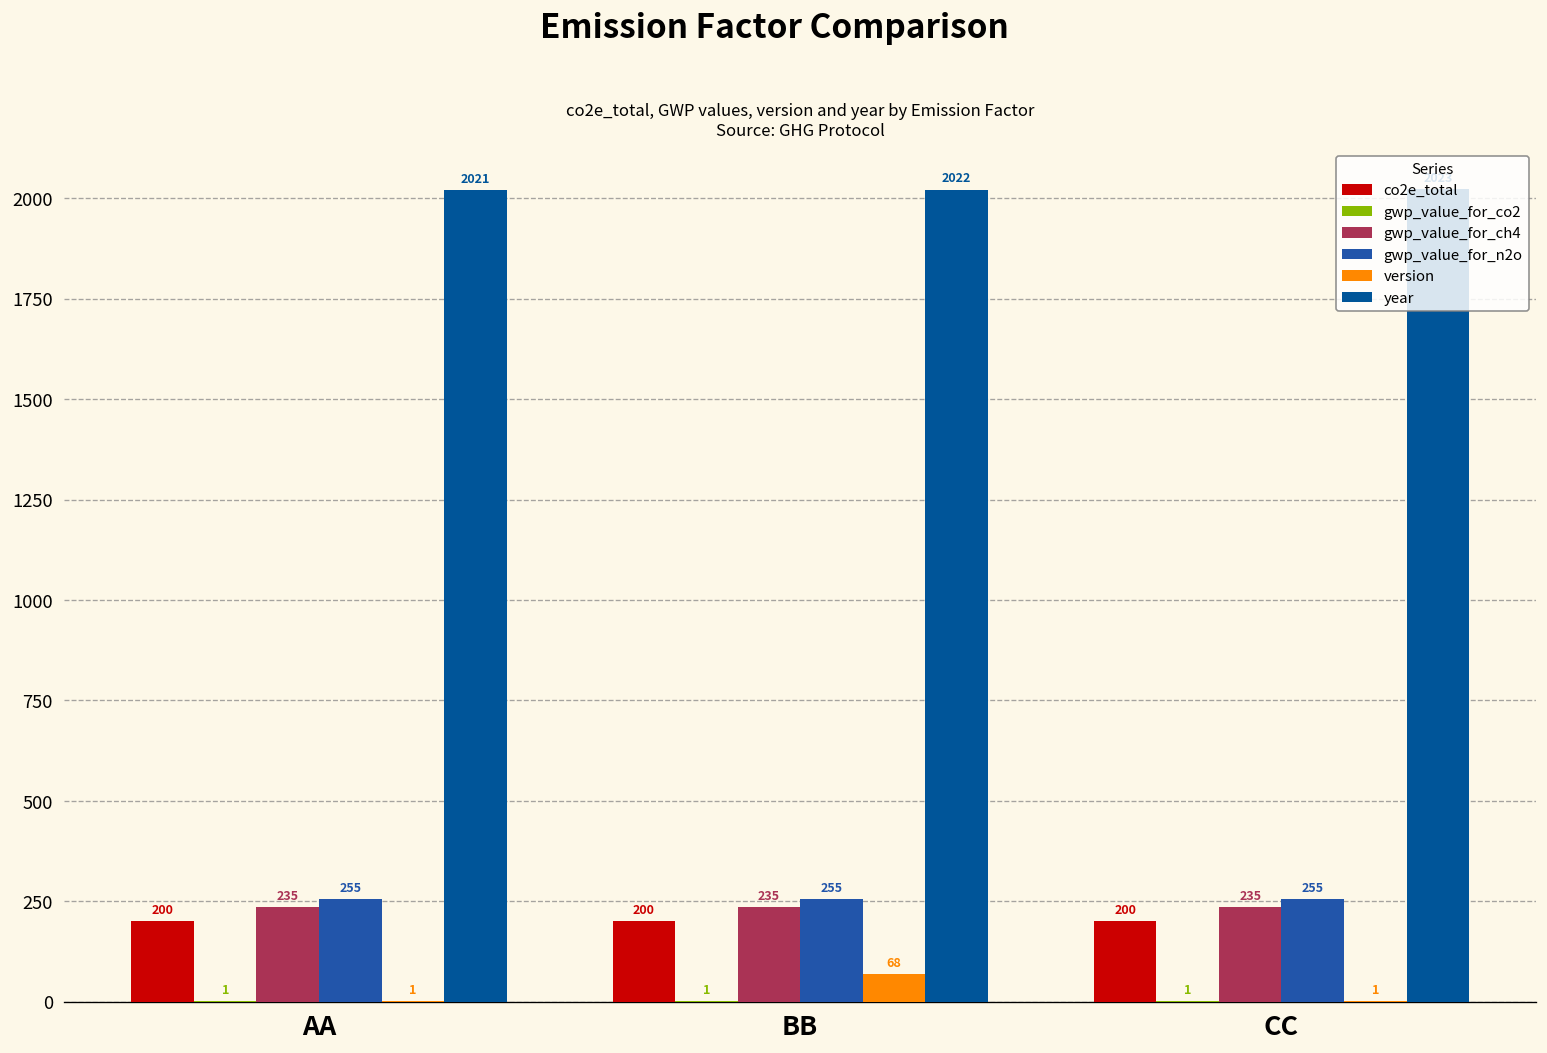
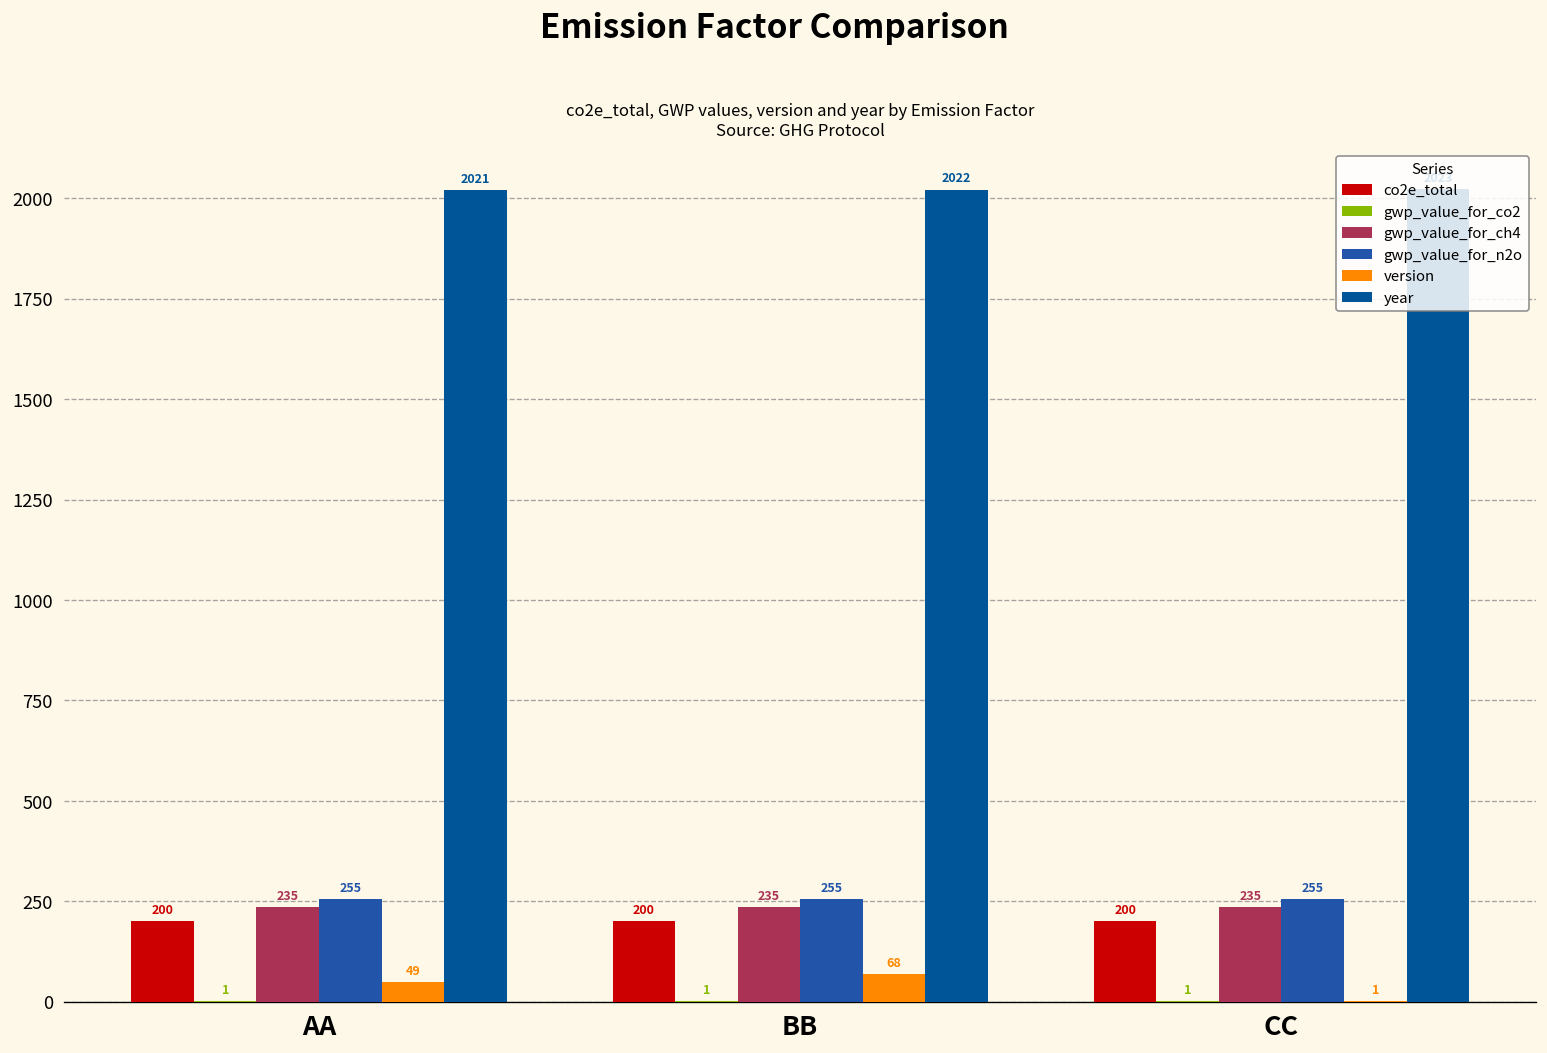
  {
    "co2e_total": {
      "AA": 200,
      "BB": 200,
      "CC": 200
    },
    "gwp_value_for_co2": {
      "AA": 1,
      "BB": 1,
      "CC": 1
    },
    "gwp_value_for_ch4": {
      "AA": 235,
      "BB": 235,
      "CC": 235
    },
    "version": {
-     "AA": 1,
+     "AA": 49,
      "BB": 68,
      "CC": 1
    }
  }
